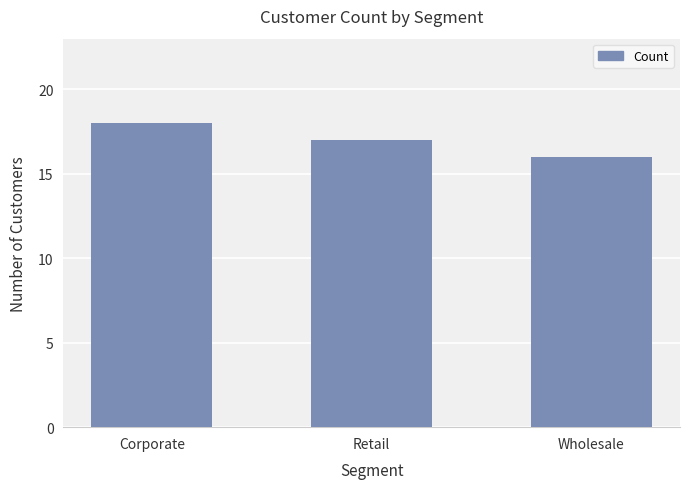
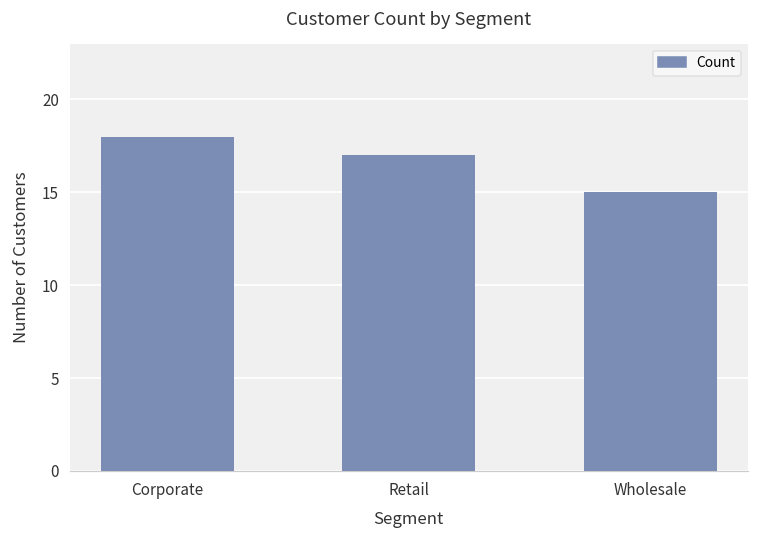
  {
    "Corporate": 18,
    "Retail": 17,
-   "Wholesale": 16
+   "Wholesale": 15
  }
